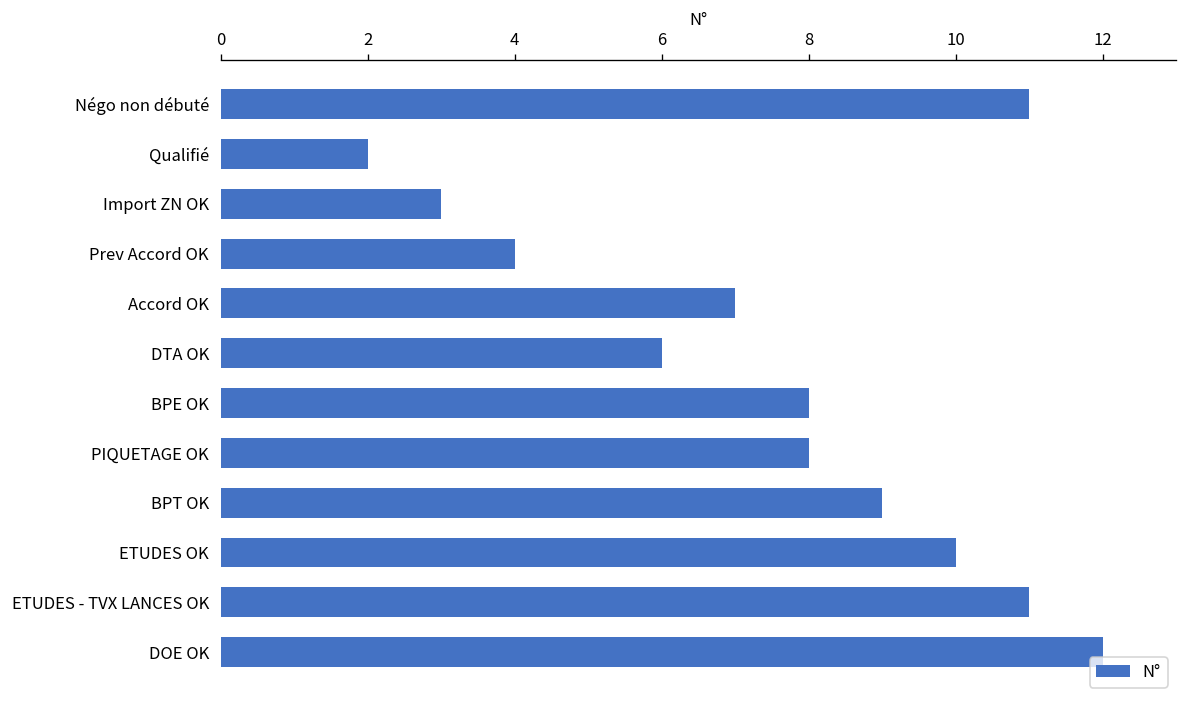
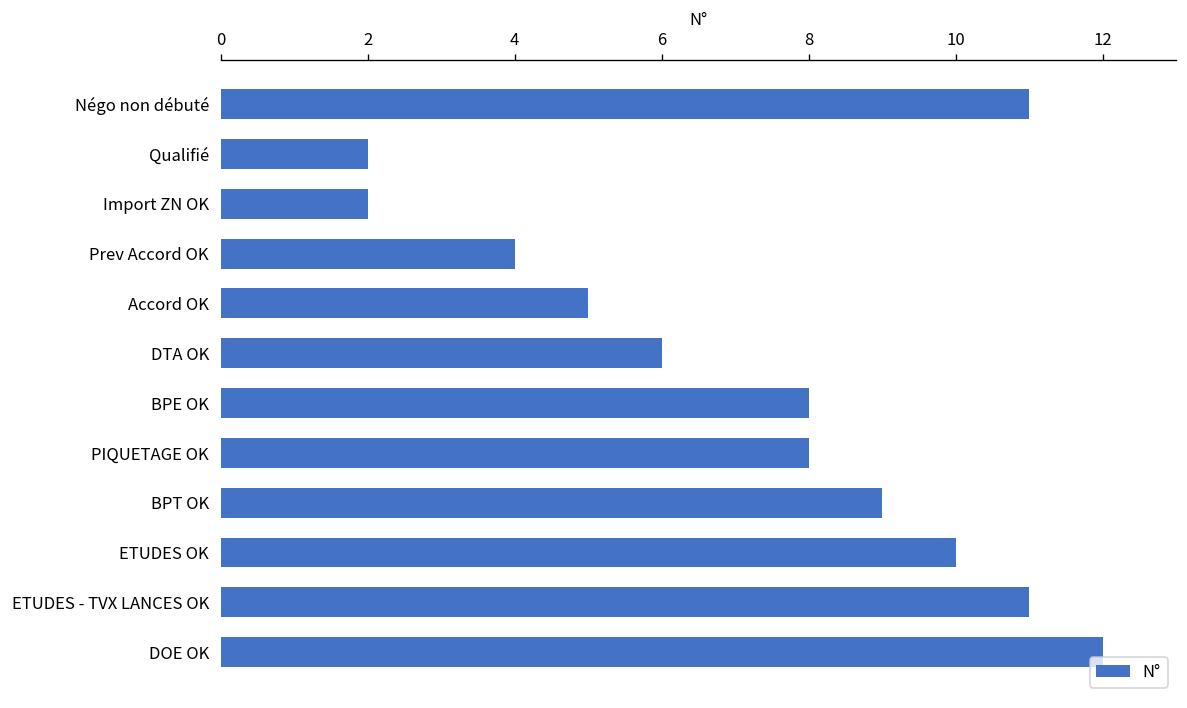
  {
    "Négo non débuté": 11,
    "Qualifié": 2,
-   "Import ZN OK": 3,
+   "Import ZN OK": 2,
    "Prev Accord OK": 4,
-   "Accord OK": 7,
+   "Accord OK": 5,
    "DTA OK": 6,
    "BPE OK": 8,
    "PIQUETAGE OK": 8,
    "BPT OK": 9,
    "ETUDES OK": 10,
    "ETUDES - TVX LANCES OK": 11,
    "DOE OK": 12
  }
